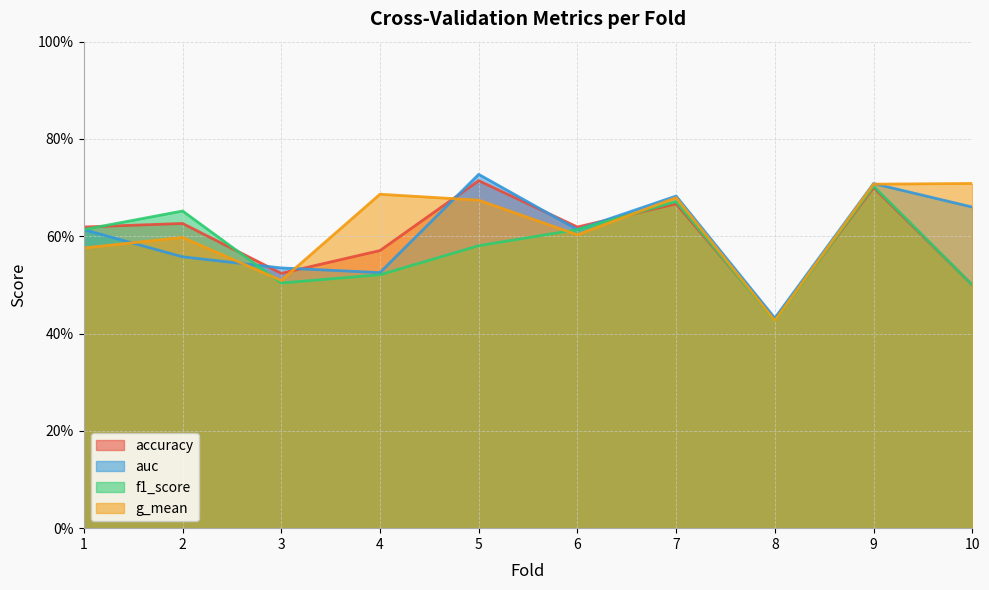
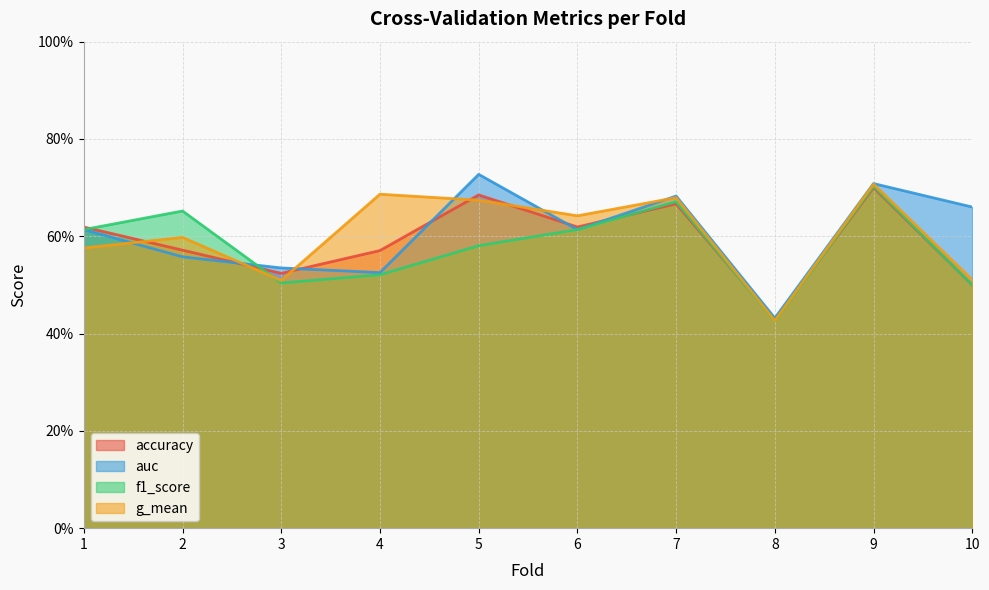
  {
    "accuracy": {
      "1": "62%",
-     "2": "63%",
+     "2": "57%",
      "3": "52%",
      "4": "57%",
-     "5": "71%",
+     "5": "68%",
      "6": "62%"
    },
    "auc": {
      "2": "56%",
      "3": "53%",
      "5": "73%",
      "10": "66%"
    },
    "f1_score": {
      "2": "65%",
      "5": "58%"
    },
    "g_mean": {
      "1": "58%",
      "2": "60%",
      "4": "69%",
      "5": "67%",
-     "6": "60%",
-     "10": "71%"
+     "6": "64%",
+     "10": "51%"
    }
  }
